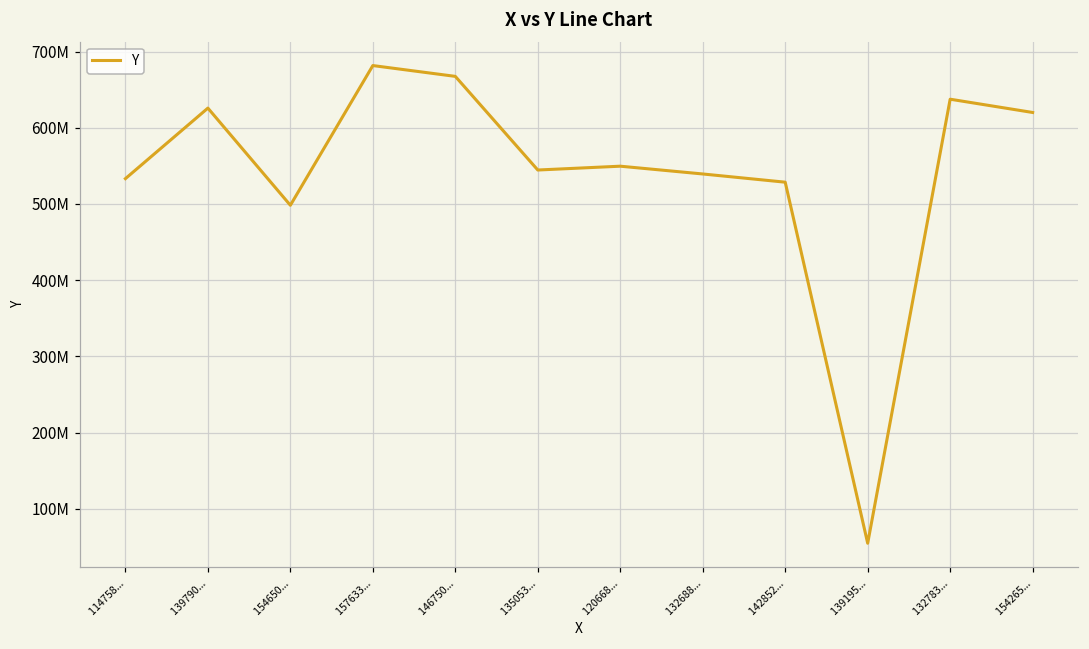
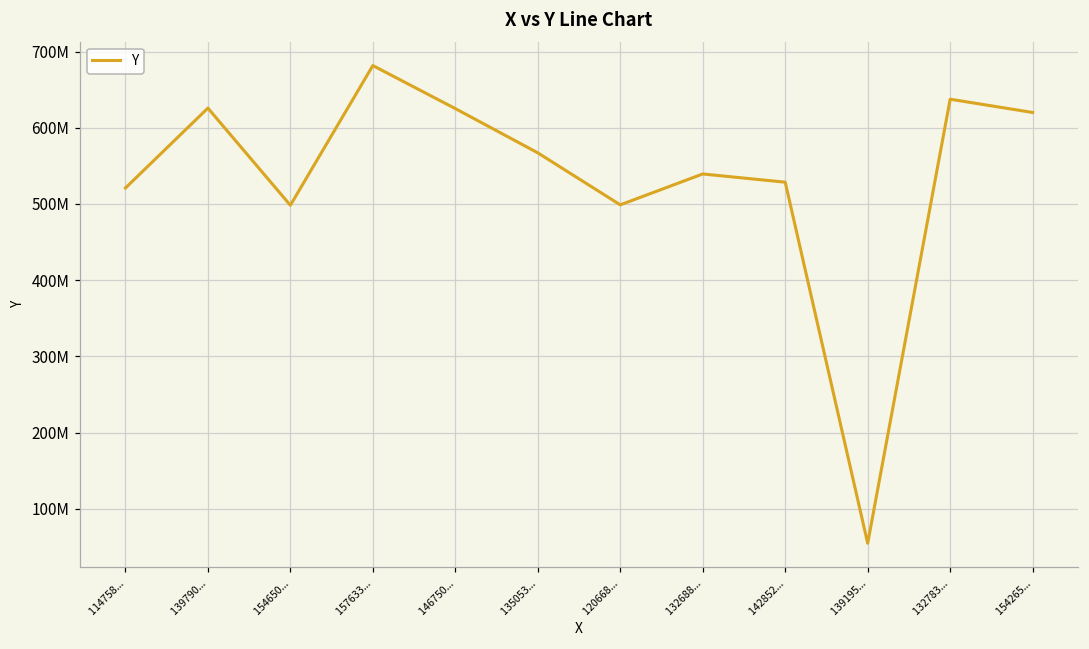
  {
-   "114758...": 530000000,
+   "114758...": 520000000,
    "139790...": 630000000,
    "154650...": 500000000,
    "157633...": 680000000,
-   "146750...": 670000000,
-   "135053...": 540000000,
-   "120668...": 550000000,
+   "146750...": 630000000,
+   "135053...": 570000000,
+   "120668...": 500000000,
    "132688...": 540000000,
    "142852...": 530000000,
    "139195...": 50000000,
    "132783...": 640000000,
    "154265...": 620000000
  }
